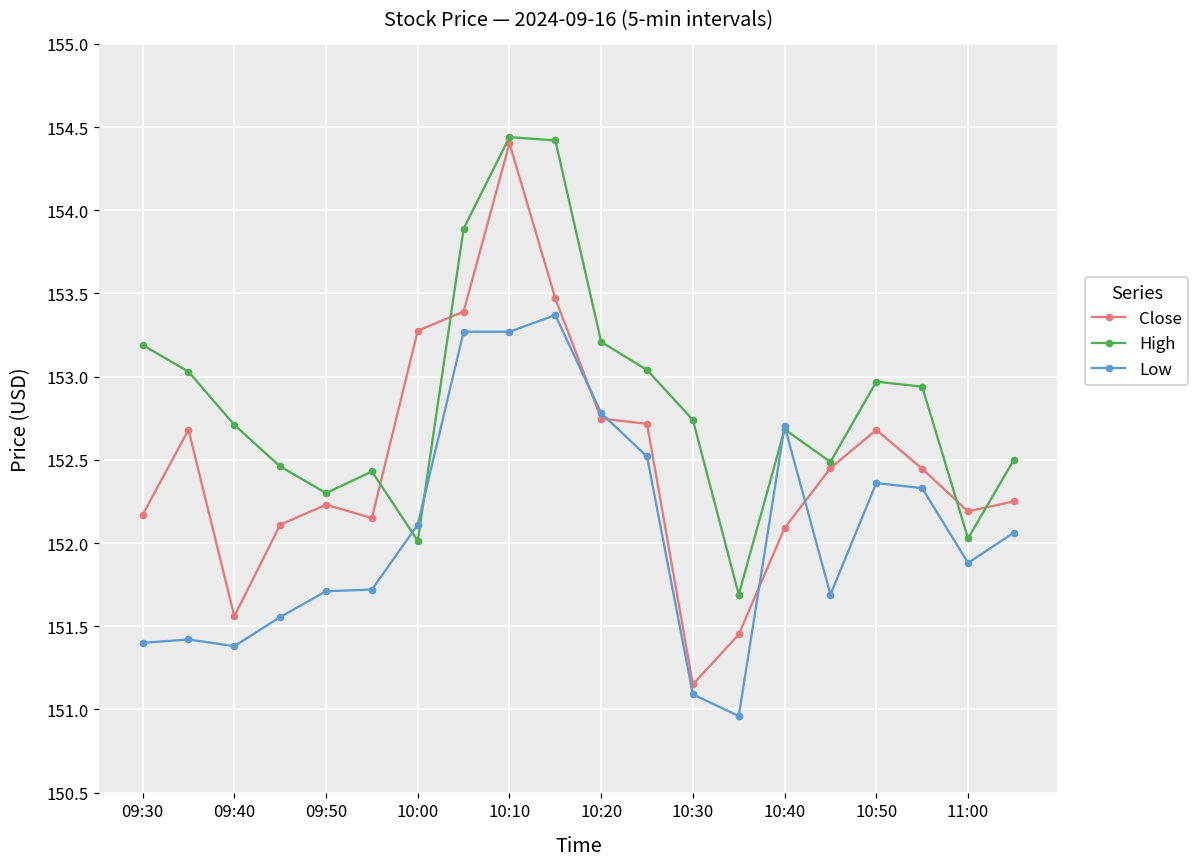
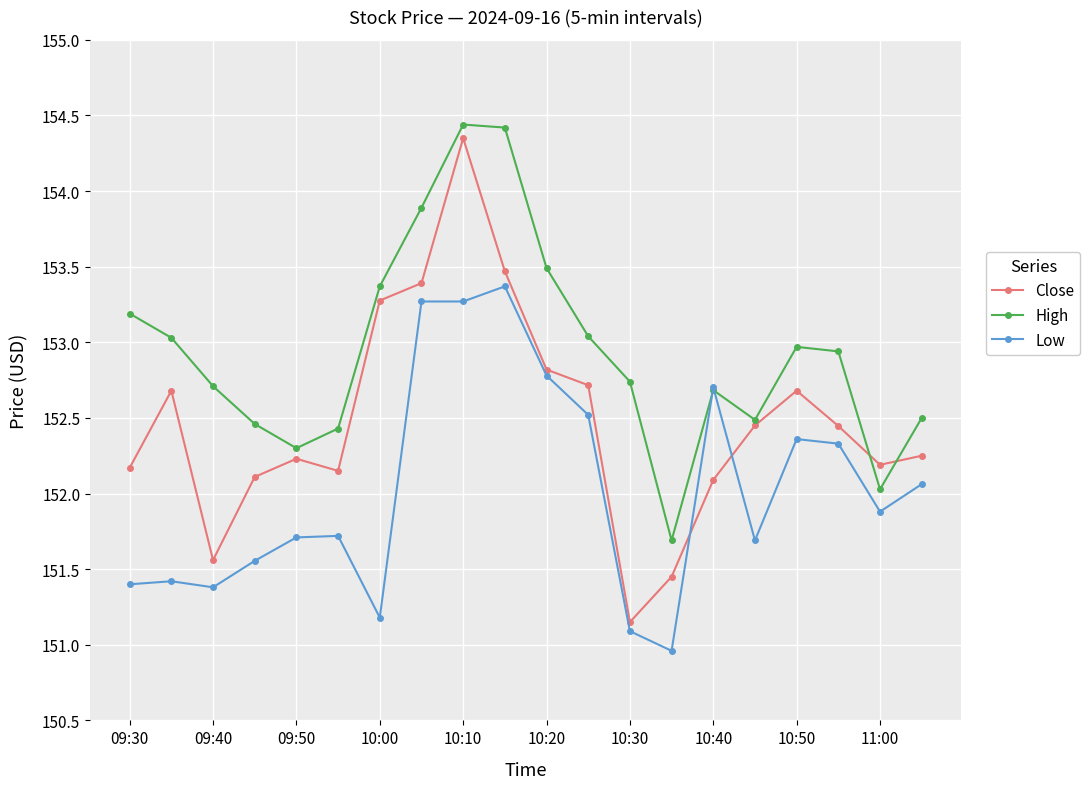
  {
    "Close": {
      "09:30": 152.17,
      "09:40": 151.56,
      "09:50": 152.23,
      "10:00": 153.28,
-     "10:10": 154.40,
-     "10:20": 152.75,
+     "10:10": 154.35,
+     "10:20": 152.82,
      "10:30": 151.15,
      "10:40": 152.09,
      "10:50": 152.68,
      "11:00": 152.19
    },
    "High": {
      "09:30": 153.19,
      "09:40": 152.71,
      "09:50": 152.30,
-     "10:00": 152.01,
+     "10:00": 153.37,
      "10:10": 154.44,
-     "10:20": 153.21,
+     "10:20": 153.49,
      "10:30": 152.74,
      "10:40": 152.68,
      "10:50": 152.97,
      "11:00": 152.03
    },
    "Low": {
      "09:30": 151.40,
      "09:40": 151.38,
      "09:50": 151.71,
-     "10:00": 152.11,
+     "10:00": 151.18,
      "10:10": 153.27,
      "10:20": 152.78,
      "10:30": 151.09,
      "10:40": 152.70,
      "10:50": 152.36,
      "11:00": 151.88
    }
  }
